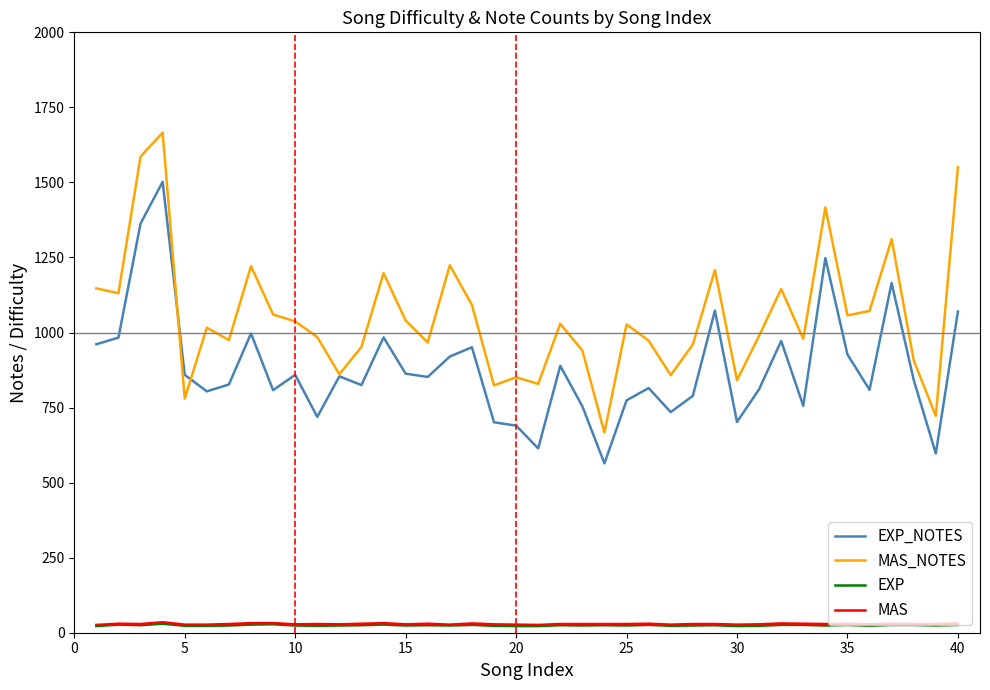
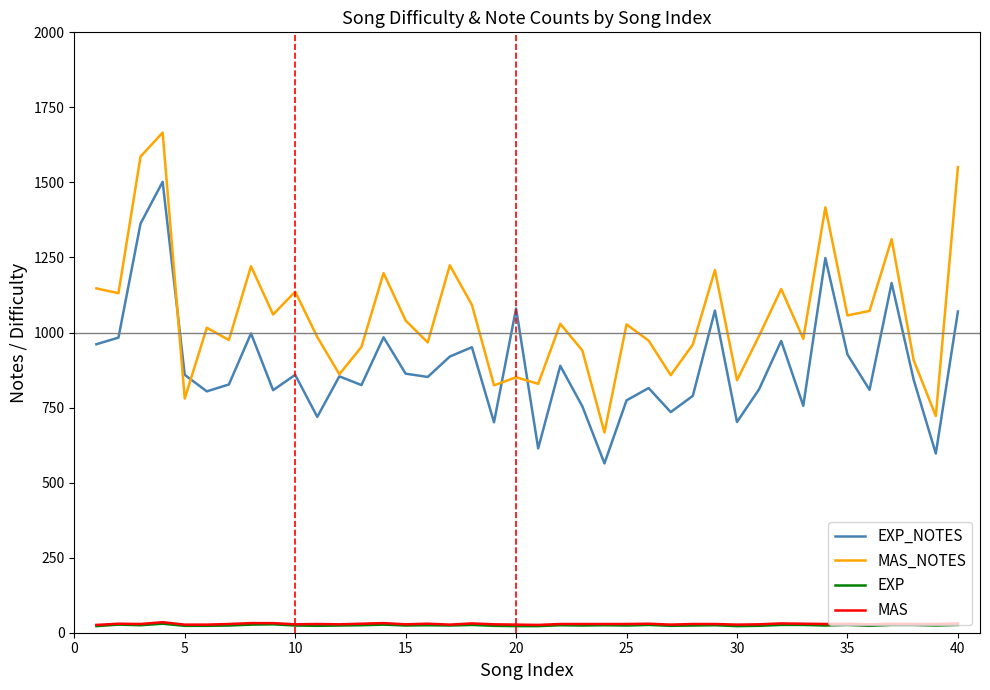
  {
    "EXP_NOTES": {
      "5": 860,
      "10": 860,
      "15": 860,
-     "20": 690,
+     "20": 1080,
      "25": 770,
      "30": 700,
      "35": 930,
      "40": 1070
    },
    "MAS_NOTES": {
      "5": 780,
-     "10": 1040,
+     "10": 1140,
      "15": 1040,
      "20": 850,
      "25": 1030,
      "30": 840,
      "35": 1060,
      "40": 1550
    }
  }
